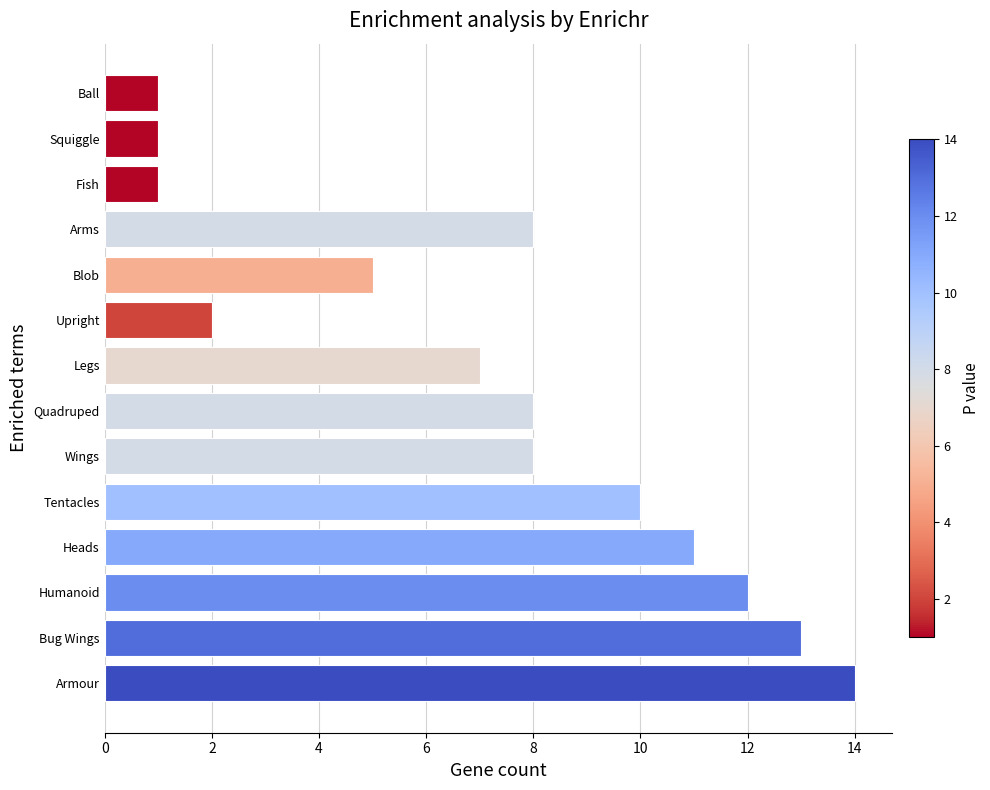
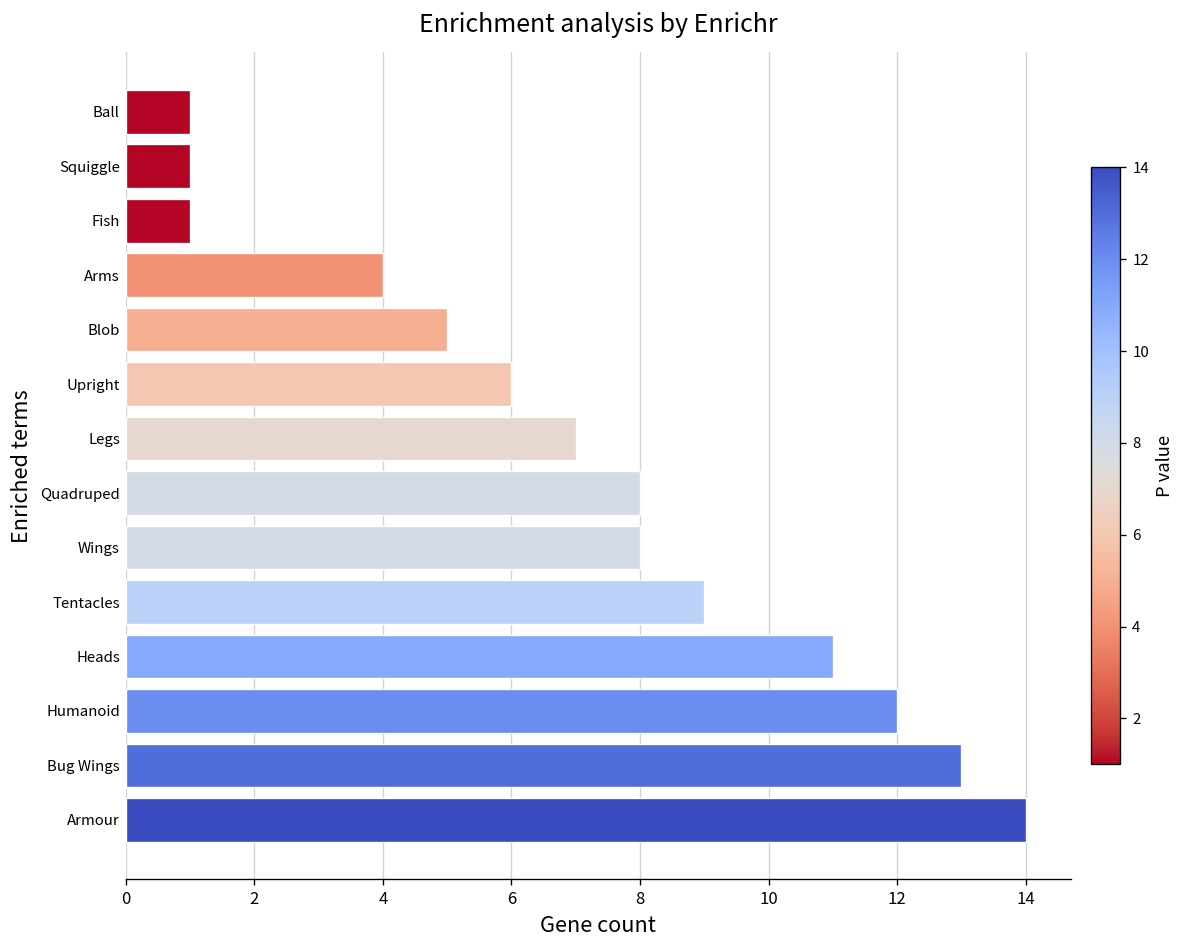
  {
    "Ball": 1,
    "Squiggle": 1,
    "Fish": 1,
-   "Arms": 8,
+   "Arms": 4,
    "Blob": 5,
-   "Upright": 2,
+   "Upright": 6,
    "Legs": 7,
    "Quadruped": 8,
    "Wings": 8,
-   "Tentacles": 10,
+   "Tentacles": 9,
    "Heads": 11,
    "Humanoid": 12,
    "Bug Wings": 13,
    "Armour": 14
  }
